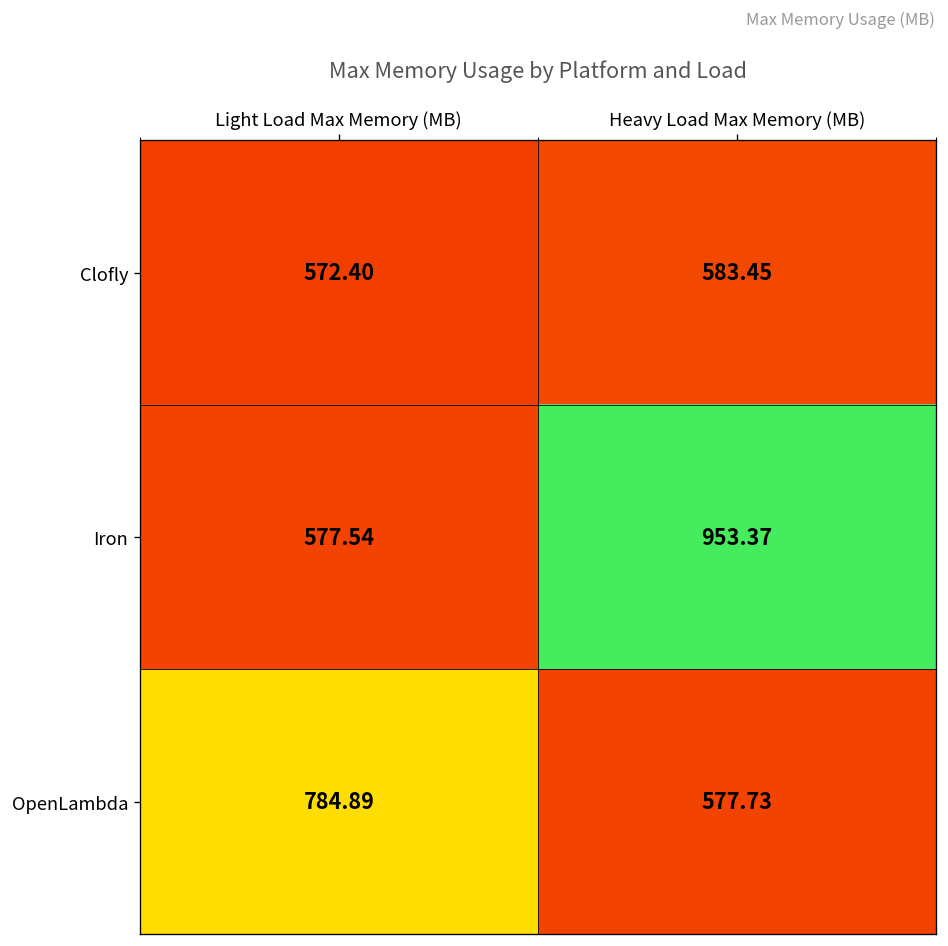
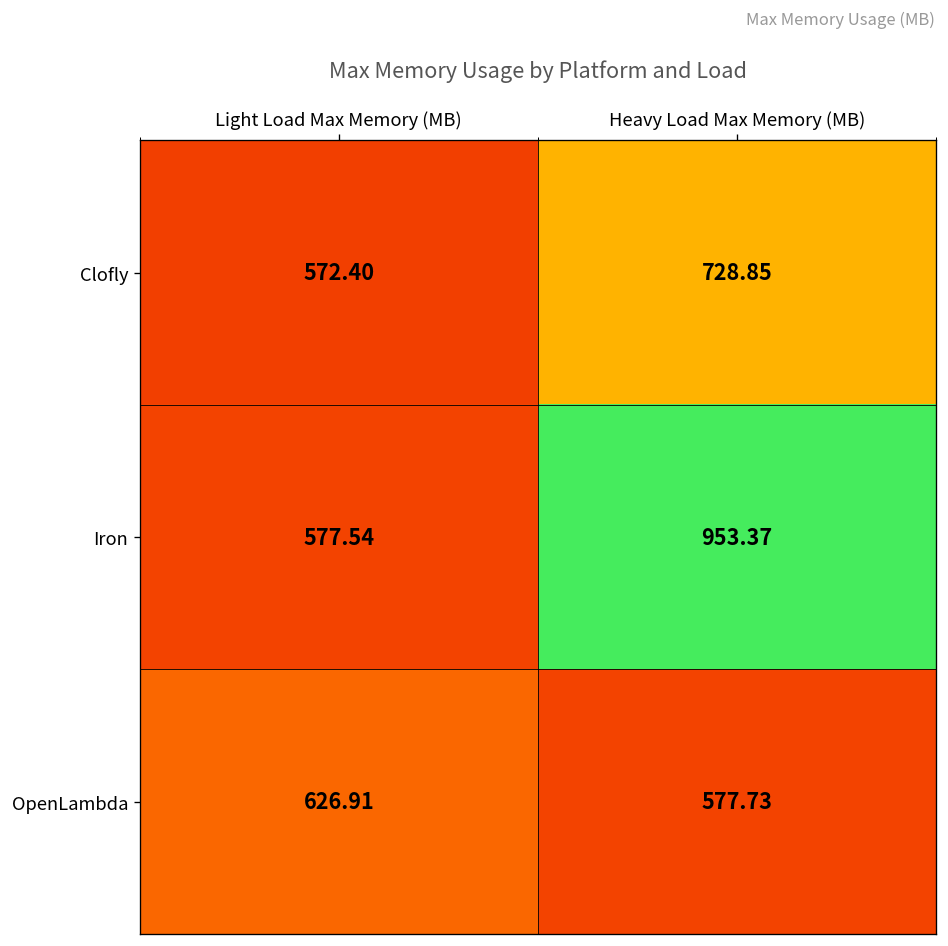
  {
    "Clofly": {
      "Light Load Max Memory (MB)": 572.40,
-     "Heavy Load Max Memory (MB)": 583.45
+     "Heavy Load Max Memory (MB)": 728.85
    },
    "Iron": {
      "Light Load Max Memory (MB)": 577.54,
      "Heavy Load Max Memory (MB)": 953.37
    },
    "OpenLambda": {
-     "Light Load Max Memory (MB)": 784.89,
+     "Light Load Max Memory (MB)": 626.91,
      "Heavy Load Max Memory (MB)": 577.73
    }
  }
